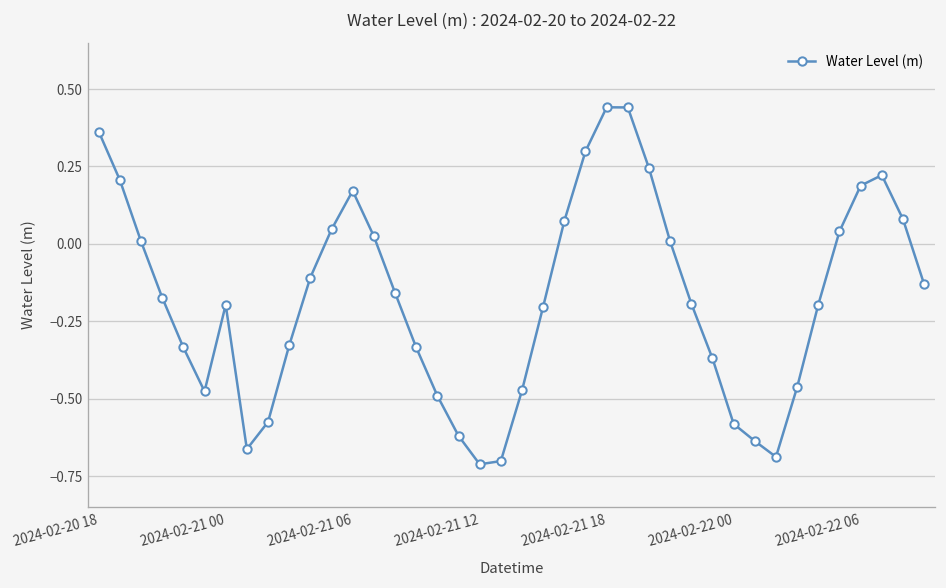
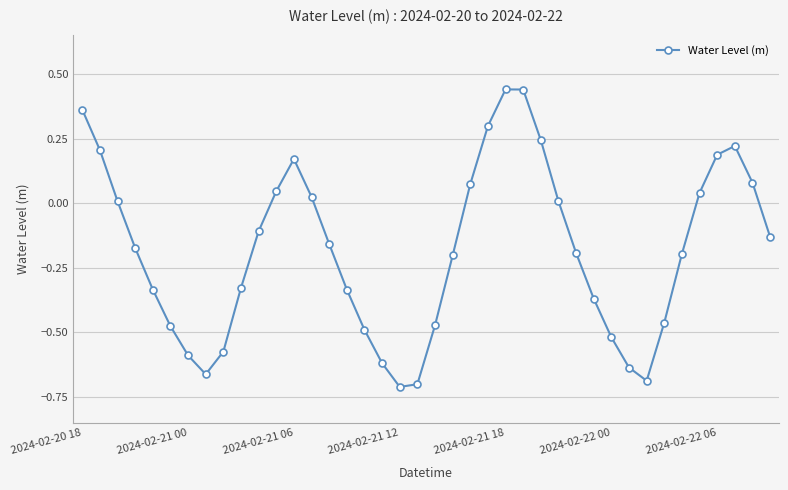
  {
    "2024-02-20 18": 0.36,
-   "2024-02-21 00": -0.20,
+   "2024-02-21 00": -0.59,
    "2024-02-21 06": 0.17,
    "2024-02-21 12": -0.71,
    "2024-02-21 18": 0.44,
-   "2024-02-22 00": -0.58,
+   "2024-02-22 00": -0.52,
    "2024-02-22 06": 0.19
  }
